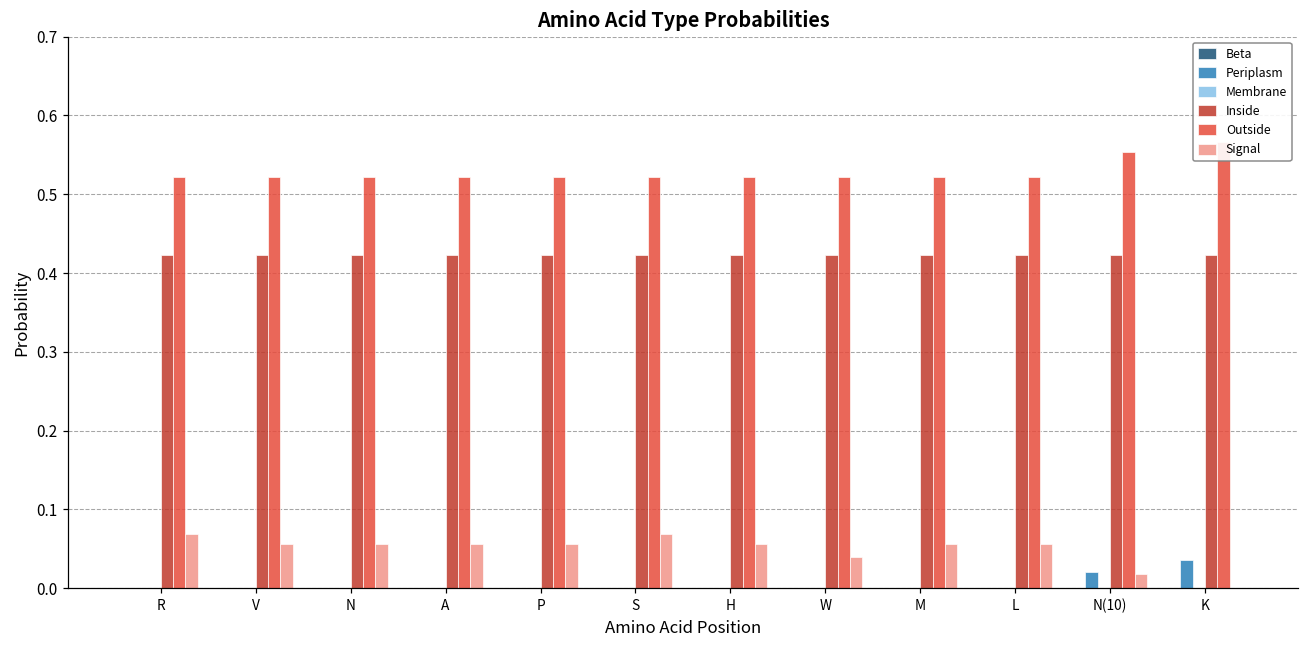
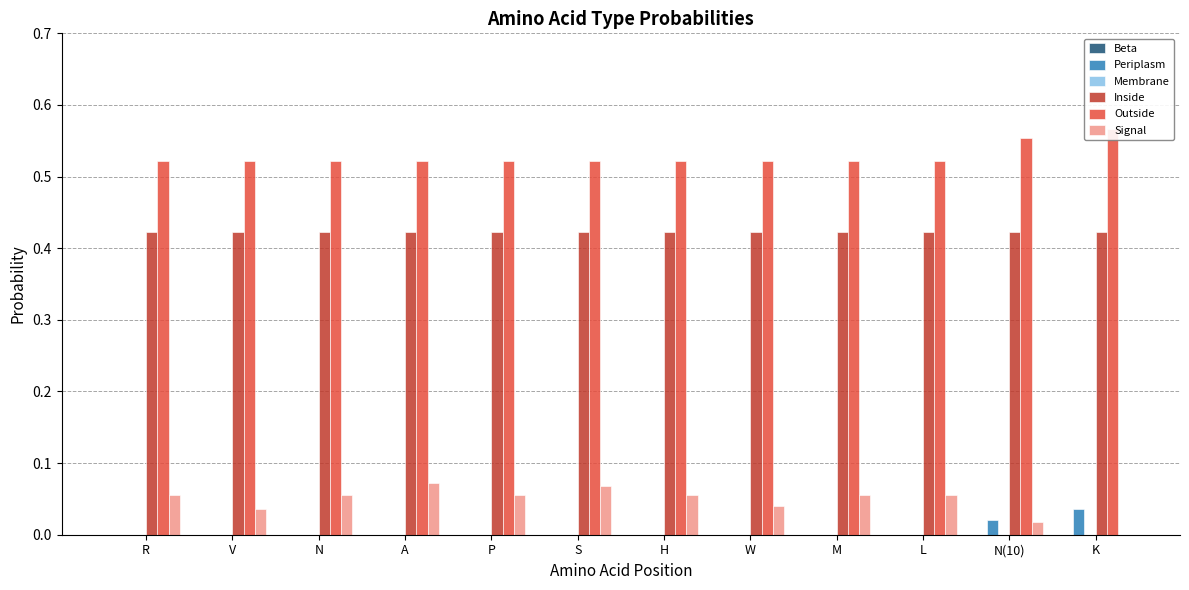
  {
    "Beta": {
      "R": 0.00,
      "V": 0.00,
      "N": 0.00,
      "A": 0.00,
      "P": 0.00,
      "S": 0.00,
      "H": 0.00,
      "W": 0.00,
      "M": 0.00,
      "L": 0.00,
      "N(10)": 0.00,
      "K": 0.00
    },
    "Periplasm": {
      "R": 0.00,
      "V": 0.00,
      "N": 0.00,
      "A": 0.00,
      "P": 0.00,
      "S": 0.00,
      "H": 0.00,
      "W": 0.00,
      "M": 0.00,
      "L": 0.00,
      "N(10)": 0.02,
      "K": 0.04
    },
    "Membrane": {
      "R": 0.00,
      "V": 0.00,
      "N": 0.00,
      "A": 0.00,
      "P": 0.00,
      "S": 0.00,
      "H": 0.00,
      "W": 0.00,
      "M": 0.00,
      "L": 0.00,
      "N(10)": 0.00,
      "K": 0.00
    },
    "Signal": {
-     "R": 0.07,
-     "V": 0.06,
+     "R": 0.06,
+     "V": 0.04,
      "N": 0.06,
-     "A": 0.06,
+     "A": 0.07,
      "P": 0.06,
      "S": 0.07,
      "H": 0.06,
      "W": 0.04,
      "M": 0.06,
      "L": 0.06,
      "N(10)": 0.02,
      "K": 0.00
    }
  }
